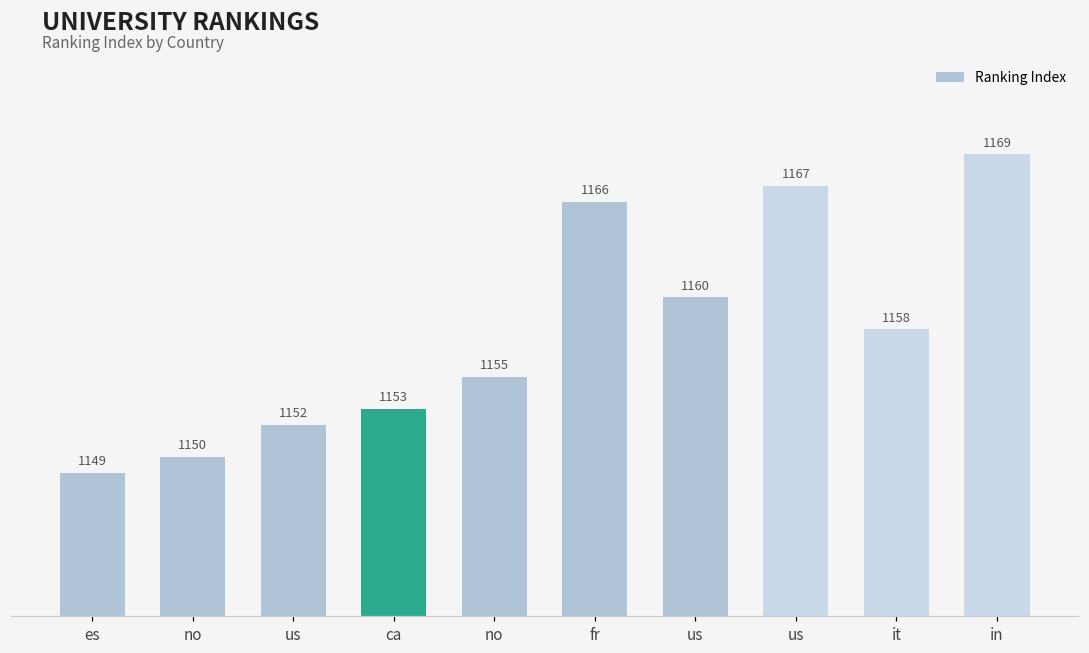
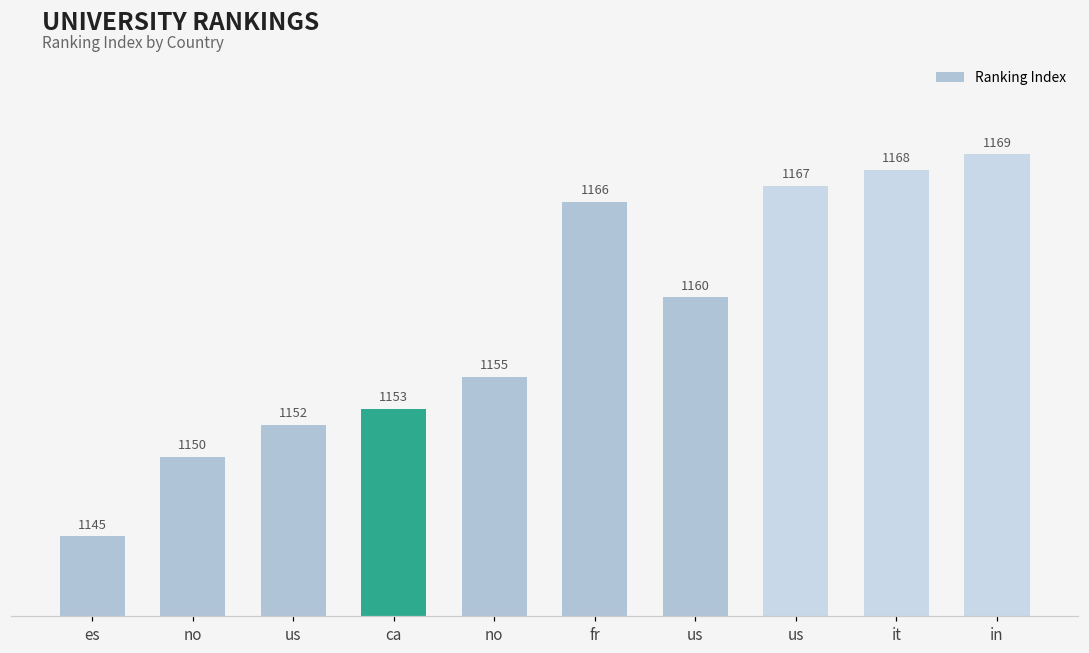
  {
-   "es": 1149,
+   "es": 1145,
    "ca": 1153,
    "fr": 1166,
-   "it": 1158,
+   "it": 1168,
    "in": 1169
  }
